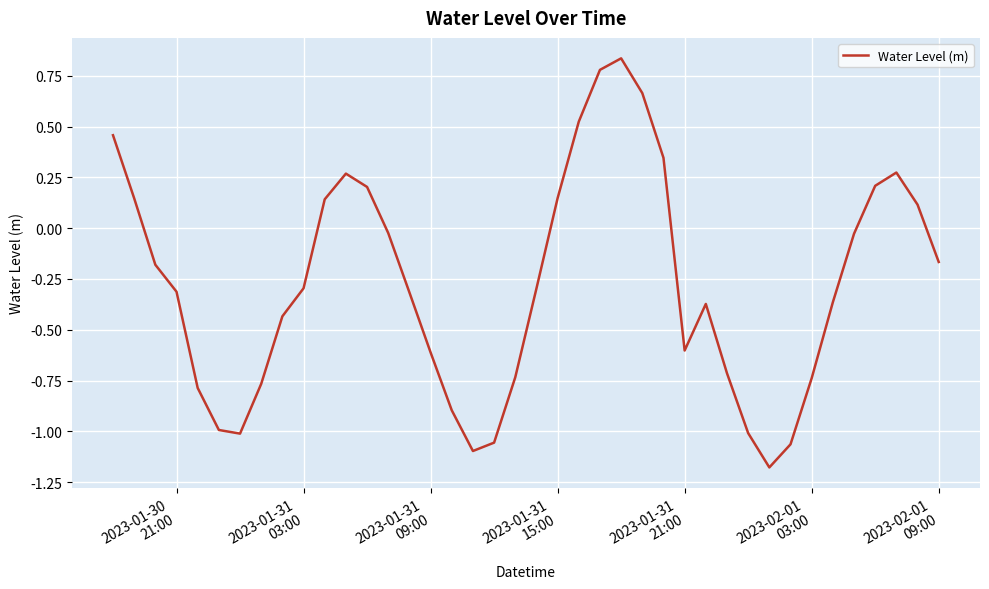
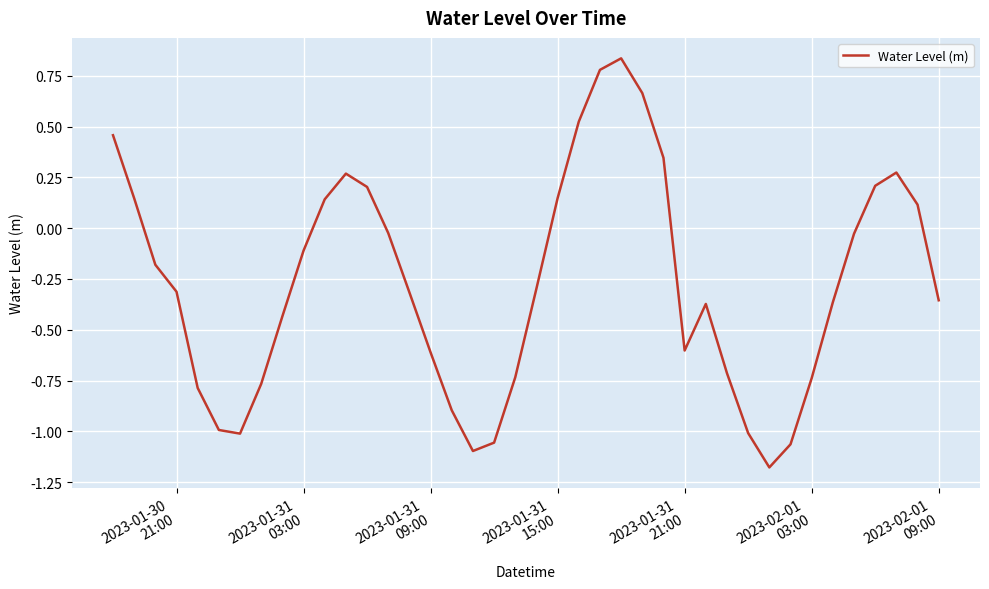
  {
    "2023-01-30 21:00": -0.31,
-   "2023-01-31 03:00": -0.30,
+   "2023-01-31 03:00": -0.11,
    "2023-01-31 09:00": -0.61,
    "2023-01-31 15:00": 0.15,
    "2023-01-31 21:00": -0.60,
    "2023-02-01 03:00": -0.74,
-   "2023-02-01 09:00": -0.17
+   "2023-02-01 09:00": -0.35
  }
